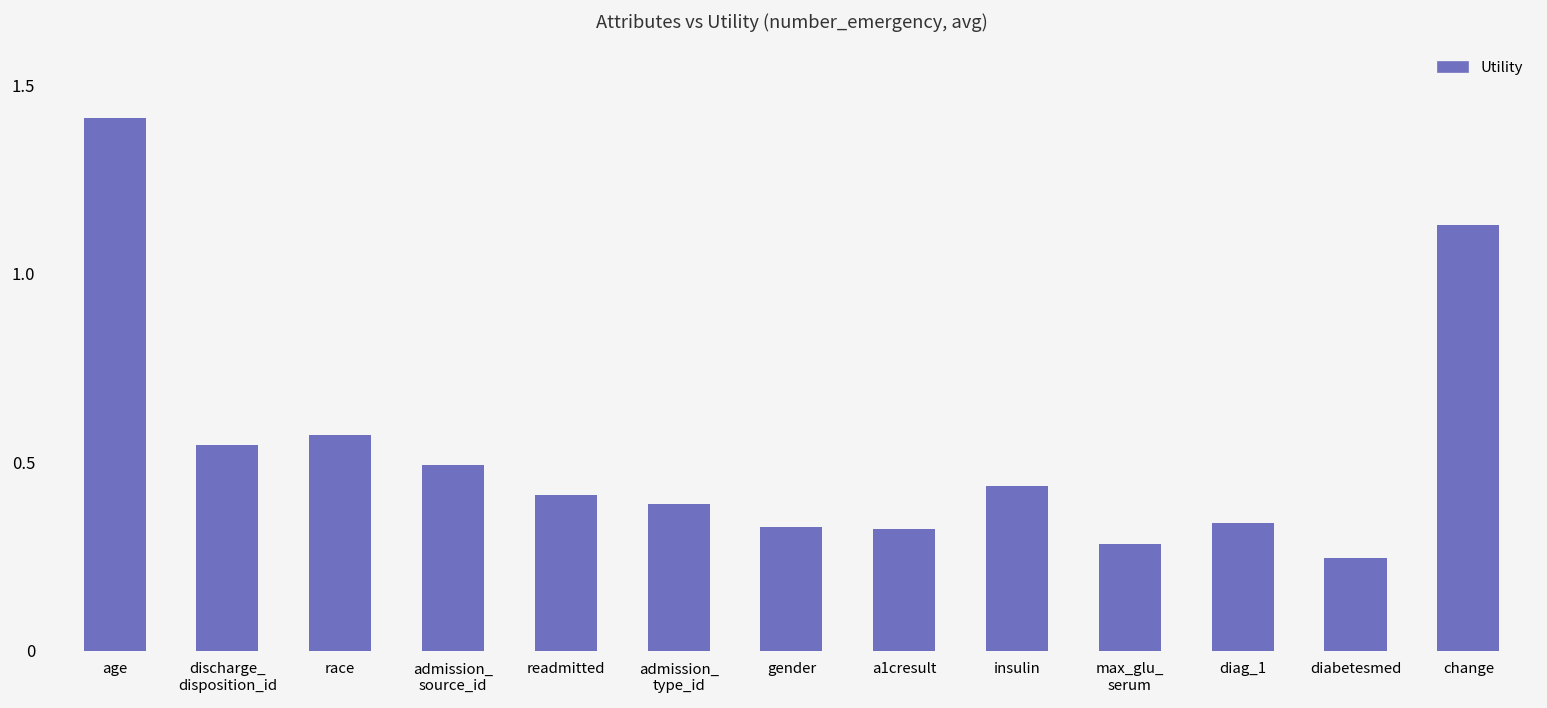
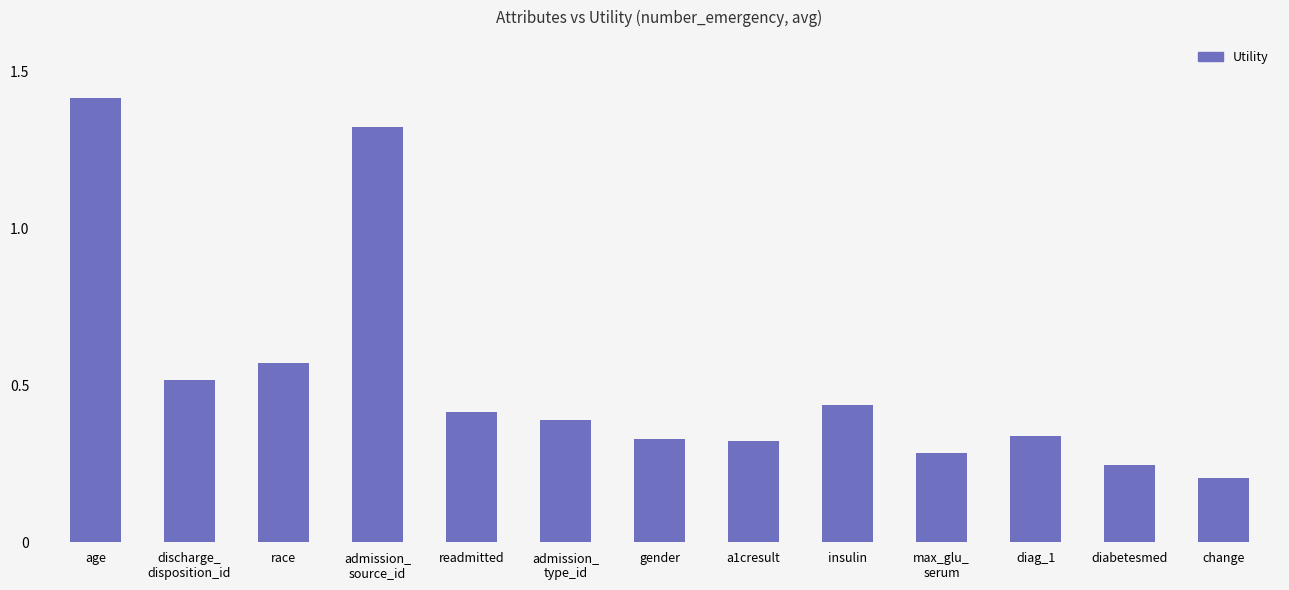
  {
    "age": 1.41,
-   "discharge_ disposition_id": 0.55,
+   "discharge_ disposition_id": 0.52,
    "race": 0.57,
-   "admission_ source_id": 0.49,
+   "admission_ source_id": 1.32,
    "readmitted": 0.41,
    "admission_ type_id": 0.39,
    "gender": 0.33,
    "a1cresult": 0.32,
    "insulin": 0.44,
    "max_glu_ serum": 0.28,
    "diag_1": 0.34,
    "diabetesmed": 0.25,
-   "change": 1.13
+   "change": 0.21
  }
